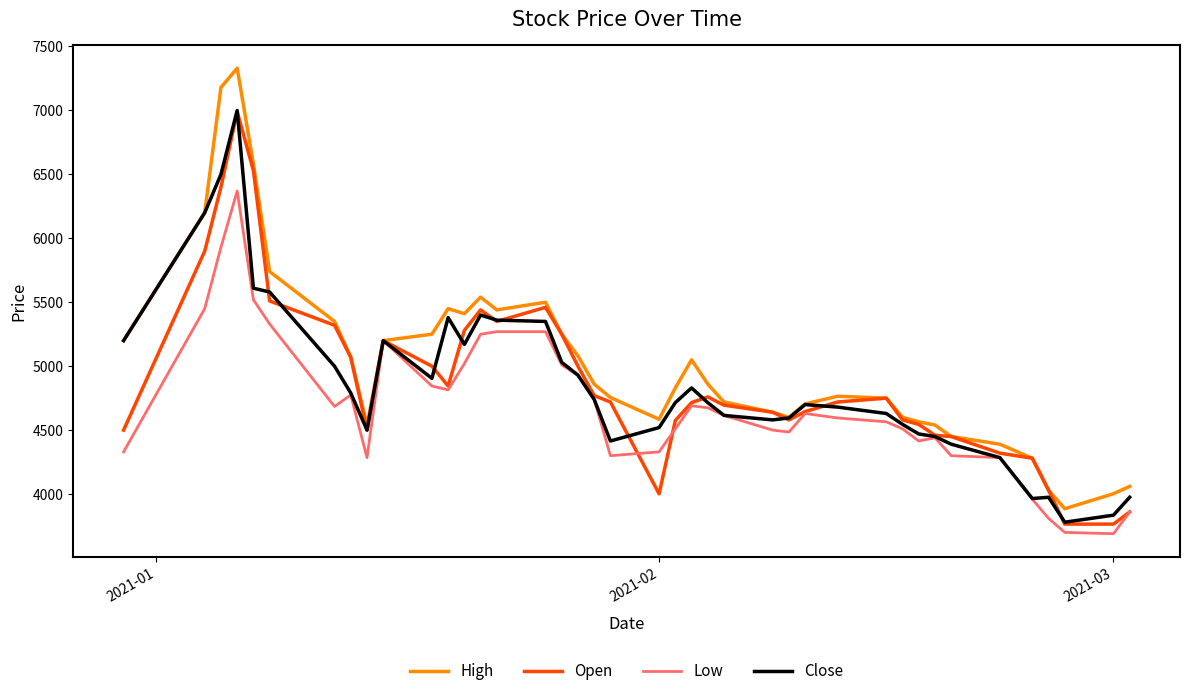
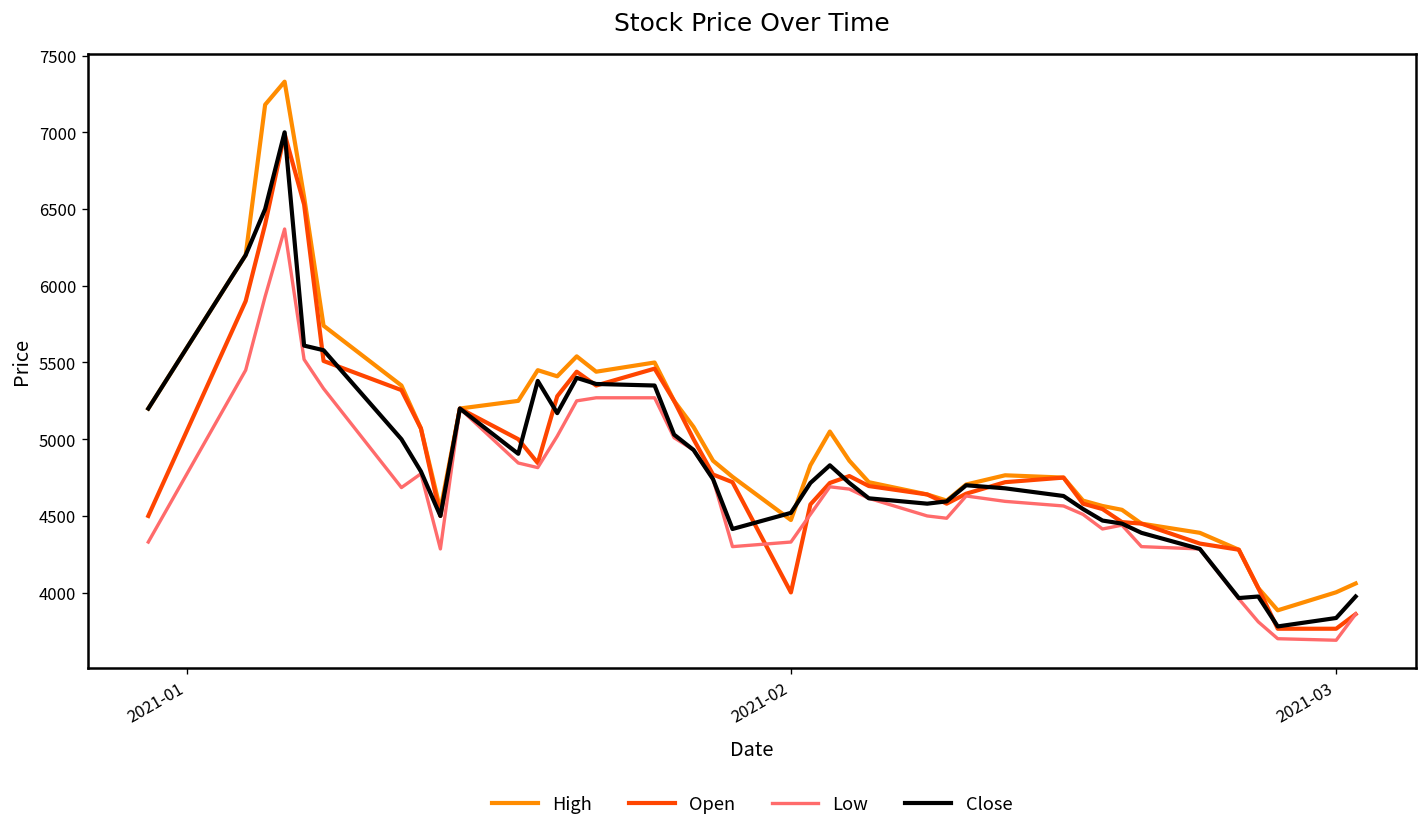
  {
    "High": {
-     "2021-02": 4590,
+     "2021-02": 4470,
      "2021-03": 4000
    },
    "Open": {
      "2021-02": 4000,
      "2021-03": 3770
    },
    "Low": {
      "2021-02": 4330,
      "2021-03": 3690
    },
    "Close": {
      "2021-02": 4520,
      "2021-03": 3840
    }
  }
